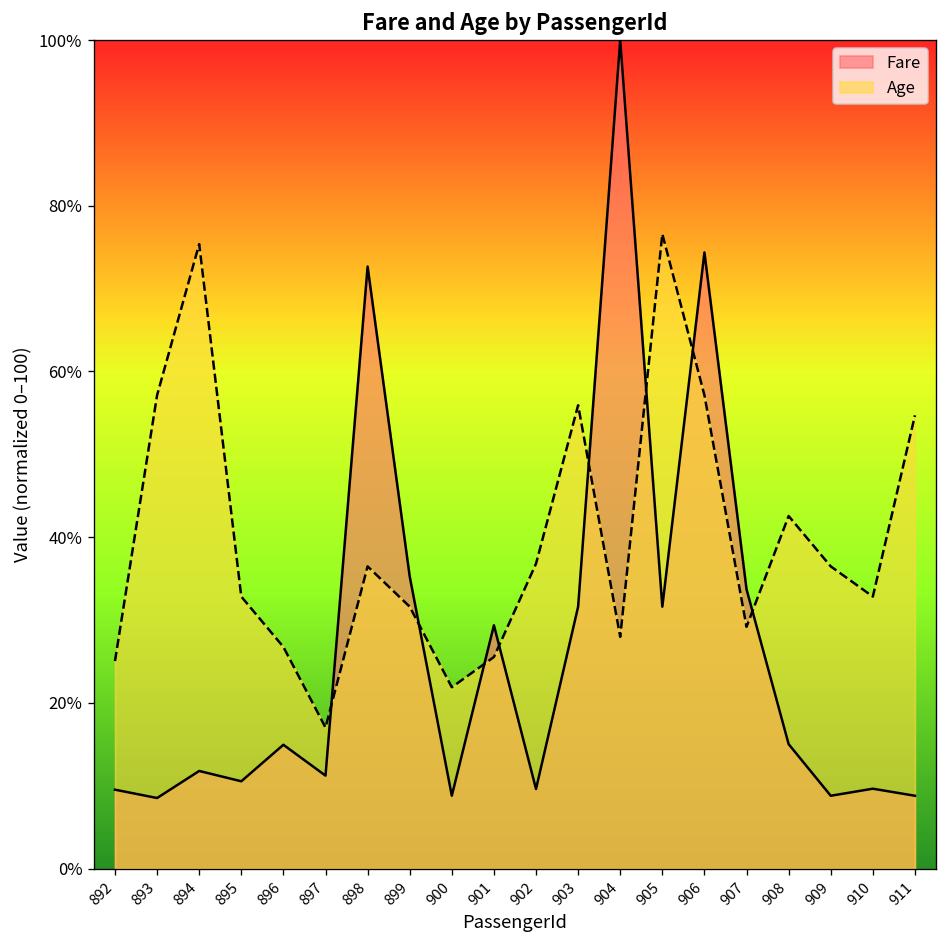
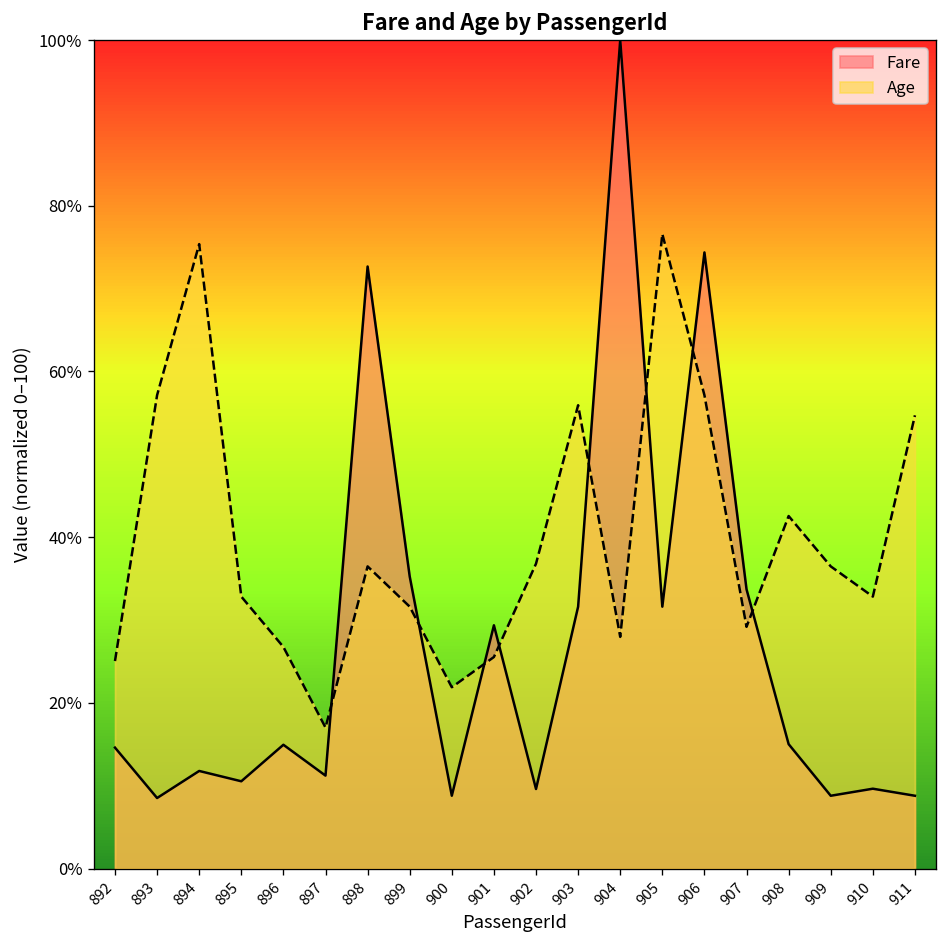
  {
    "Fare": {
-     "892": "10%",
+     "892": "15%",
      "893": "9%",
      "894": "12%",
      "895": "11%",
      "896": "15%",
      "897": "11%",
      "898": "73%",
      "899": "35%",
      "900": "9%",
      "901": "29%",
      "902": "10%",
      "903": "32%",
      "904": "100%",
      "905": "32%",
      "906": "74%",
      "907": "34%",
      "908": "15%",
      "909": "9%",
      "910": "10%",
      "911": "9%"
    },
    "Age": {
      "892": "25%",
      "893": "57%",
      "894": "75%",
      "895": "33%",
      "896": "27%",
      "897": "17%",
      "898": "36%",
      "899": "32%",
      "900": "22%",
      "901": "26%",
      "902": "37%",
      "903": "56%",
      "904": "28%",
      "905": "77%",
      "906": "57%",
      "907": "29%",
      "908": "43%",
      "909": "36%",
      "910": "33%",
      "911": "55%"
    }
  }
